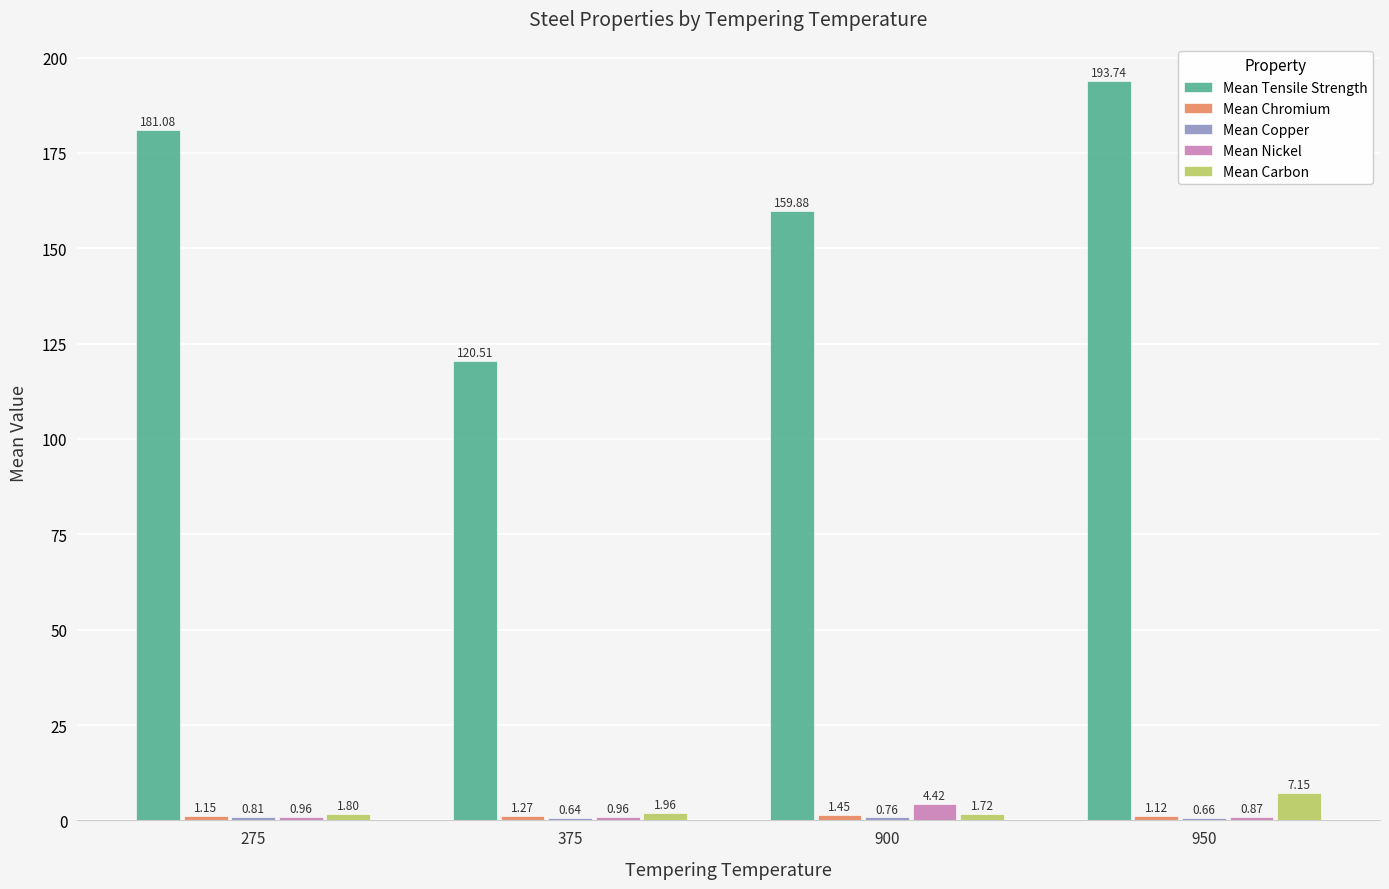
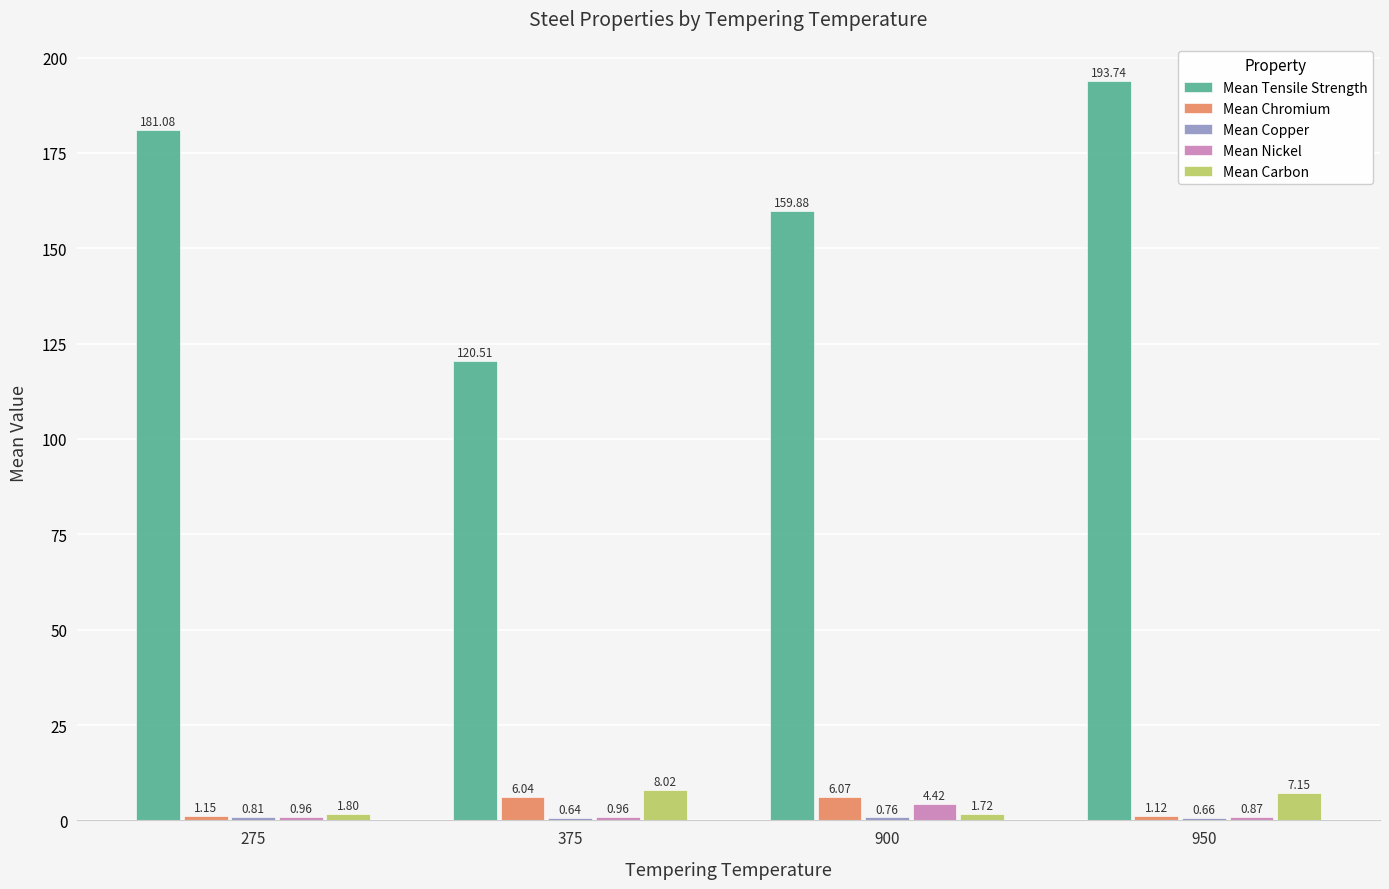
  {
    "Mean Tensile Strength": {
      "275": 181.08,
      "375": 120.51,
      "900": 159.88,
      "950": 193.74
    },
    "Mean Chromium": {
      "275": 1.15,
-     "375": 1.27,
-     "900": 1.45,
+     "375": 6.04,
+     "900": 6.07,
      "950": 1.12
    },
    "Mean Copper": {
      "275": 0.81,
      "375": 0.64,
      "900": 0.76,
      "950": 0.66
    },
    "Mean Nickel": {
      "275": 0.96,
      "375": 0.96,
      "900": 4.42,
      "950": 0.87
    },
    "Mean Carbon": {
      "275": 1.80,
-     "375": 1.96,
+     "375": 8.02,
      "900": 1.72,
      "950": 7.15
    }
  }
